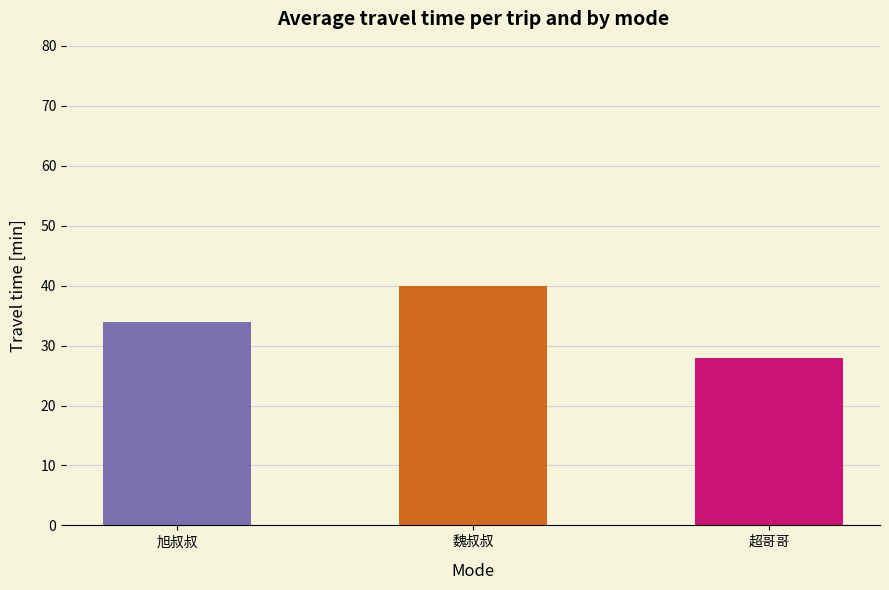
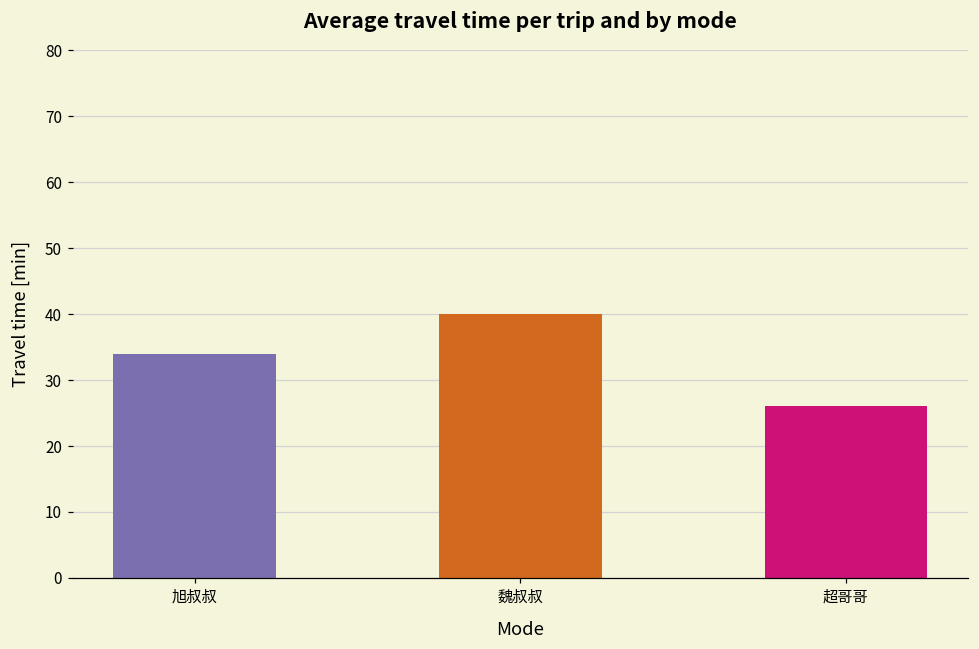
  {
    "旭叔叔": 34,
    "魏叔叔": 40,
-   "超哥哥": 28
+   "超哥哥": 26
  }
